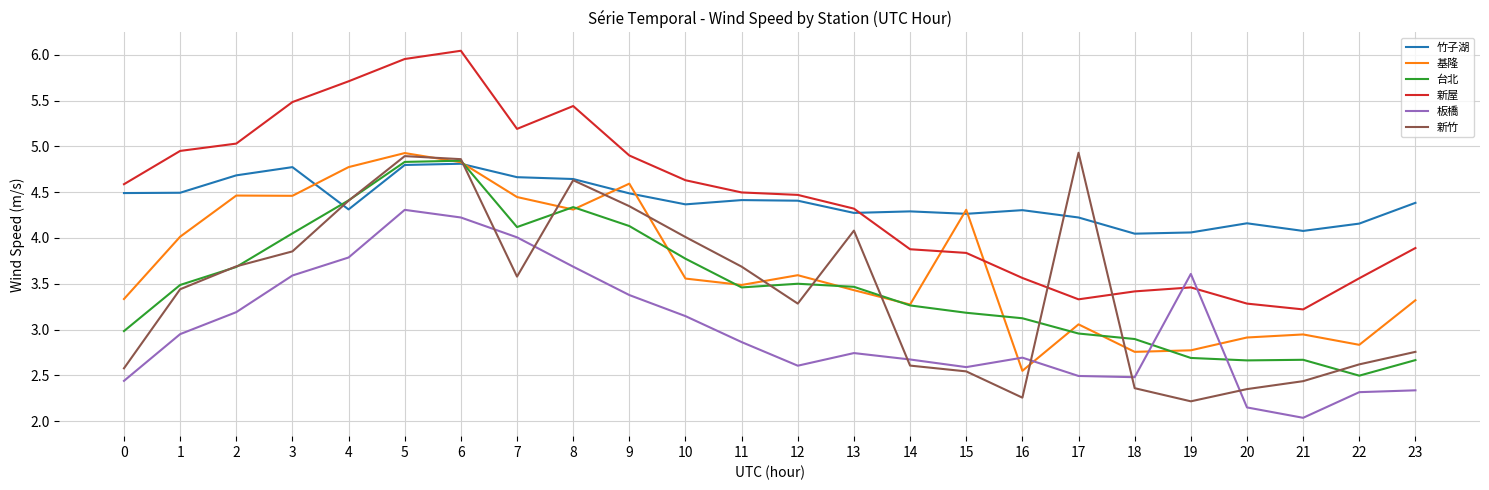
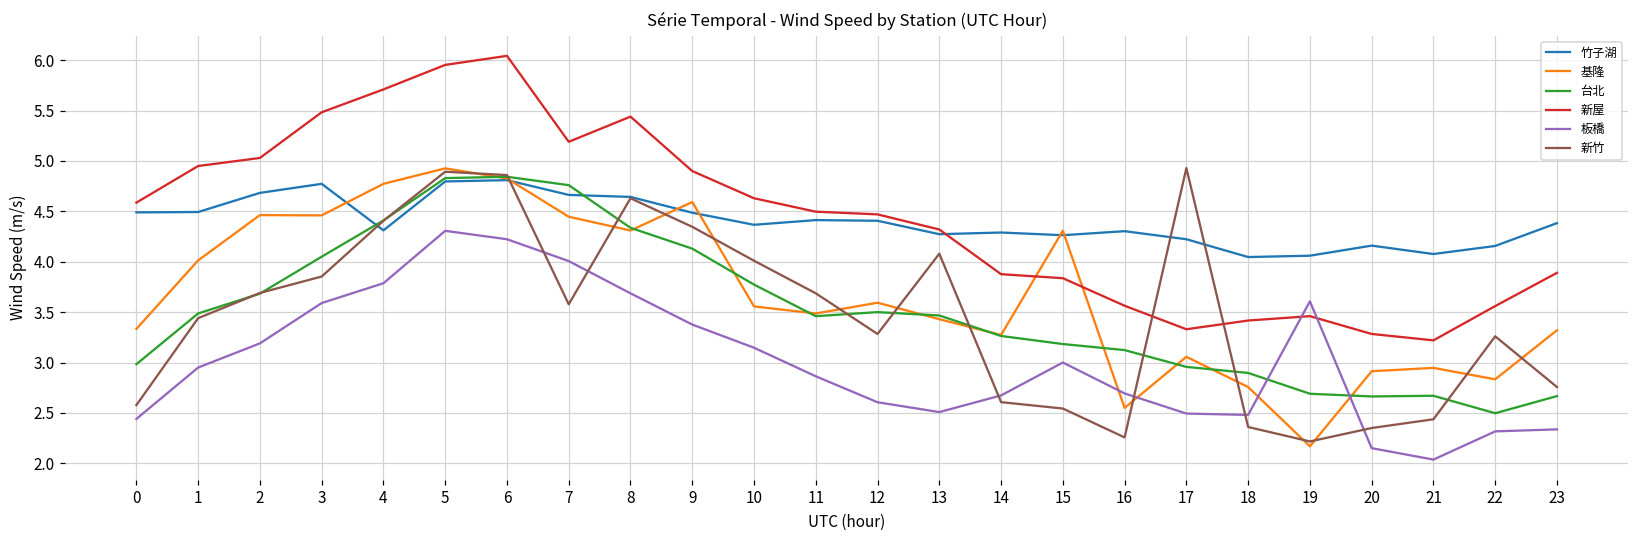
  {
    "竹子湖": {
      "0": 4.5,
      "1": 4.5,
      "2": 4.7,
      "3": 4.8,
      "4": 4.3,
      "5": 4.8,
      "7": 4.7,
      "9": 4.5,
      "10": 4.4,
      "11": 4.4,
      "12": 4.4,
      "13": 4.3,
      "14": 4.3,
      "15": 4.3,
      "16": 4.3,
      "17": 4.2,
      "18": 4.0,
      "19": 4.1,
      "20": 4.2,
      "21": 4.1,
      "22": 4.2,
      "23": 4.4
    },
    "基隆": {
      "0": 3.3,
      "1": 4.0,
      "2": 4.5,
      "3": 4.5,
      "4": 4.8,
      "5": 4.9,
      "7": 4.4,
      "9": 4.6,
      "10": 3.6,
      "12": 3.6,
      "13": 3.4,
      "15": 4.3,
      "16": 2.5,
      "17": 3.1,
      "18": 2.8,
-     "19": 2.8,
+     "19": 2.2,
      "20": 2.9,
      "21": 2.9,
      "22": 2.8,
      "23": 3.3
    },
    "台北": {
      "0": 3.0,
      "1": 3.5,
      "3": 4.1,
      "5": 4.8,
-     "7": 4.1,
+     "7": 4.8,
      "9": 4.1,
      "10": 3.8,
      "12": 3.5,
      "13": 3.5,
      "15": 3.2,
      "16": 3.1,
      "17": 3.0,
      "18": 2.9,
      "19": 2.7,
      "20": 2.7,
      "21": 2.7,
      "22": 2.5,
      "23": 2.7
    },
    "新屋": {
      "0": 4.6,
      "1": 4.9,
      "2": 5.0,
      "3": 5.5,
      "4": 5.7,
      "5": 6.0,
      "6": 6.0,
      "7": 5.2,
      "8": 5.4,
      "9": 4.9,
      "10": 4.6,
      "11": 4.5,
      "12": 4.5,
      "13": 4.3,
      "14": 3.9,
      "15": 3.8,
      "16": 3.6,
      "17": 3.3,
      "18": 3.4,
      "19": 3.5,
      "20": 3.3,
      "21": 3.2,
      "22": 3.6,
      "23": 3.9
    },
    "板橋": {
      "0": 2.4,
      "1": 3.0,
      "2": 3.2,
      "3": 3.6,
      "4": 3.8,
      "5": 4.3,
      "6": 4.2,
      "7": 4.0,
      "8": 3.7,
      "9": 3.4,
      "10": 3.1,
      "11": 2.9,
      "12": 2.6,
-     "13": 2.7,
+     "13": 2.5,
      "14": 2.7,
-     "15": 2.6,
+     "15": 3.0,
      "16": 2.7,
      "17": 2.5,
      "18": 2.5,
      "19": 3.6,
      "20": 2.1,
      "21": 2.0,
      "22": 2.3,
      "23": 2.3
    },
    "新竹": {
      "0": 2.6,
      "1": 3.4,
      "3": 3.9,
      "5": 4.9,
      "7": 3.6,
      "9": 4.3,
      "10": 4.0,
      "11": 3.7,
      "12": 3.3,
      "13": 4.1,
      "14": 2.6,
      "15": 2.5,
      "16": 2.3,
      "17": 4.9,
      "18": 2.4,
      "19": 2.2,
      "20": 2.4,
      "21": 2.4,
-     "22": 2.6,
+     "22": 3.3,
      "23": 2.8
    }
  }
